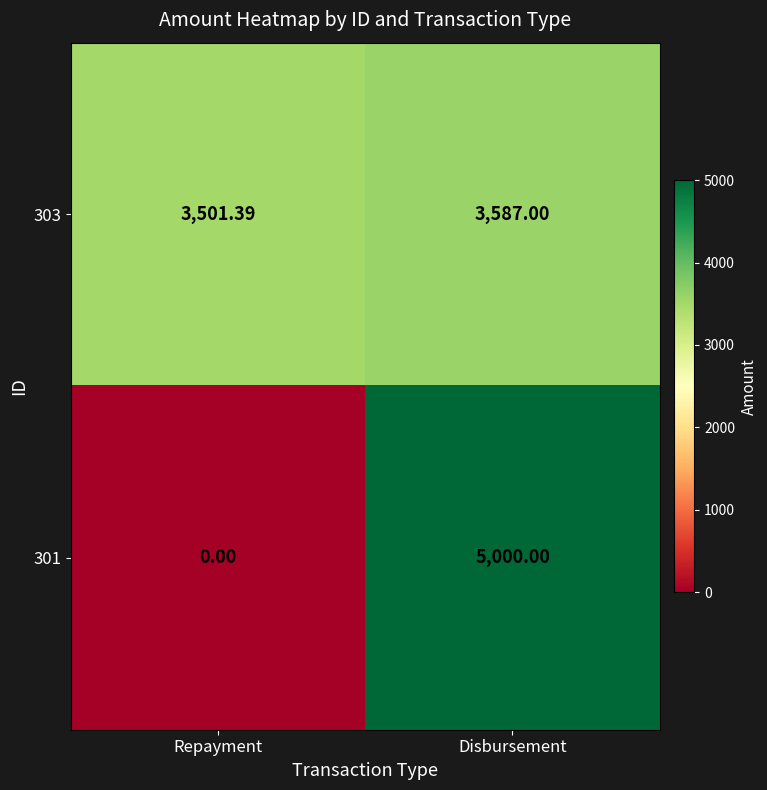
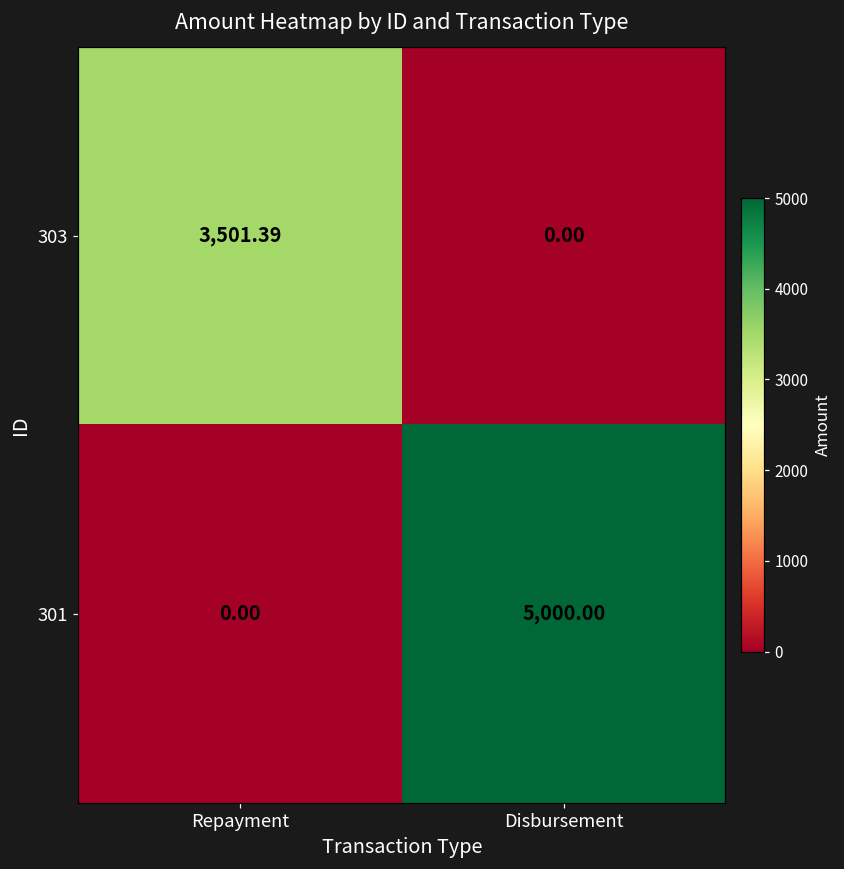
  {
    "303": {
      "Repayment": "3,501.39",
-     "Disbursement": "3,587.00"
+     "Disbursement": "0.00"
    },
    "301": {
      "Repayment": "0.00",
      "Disbursement": "5,000.00"
    }
  }
